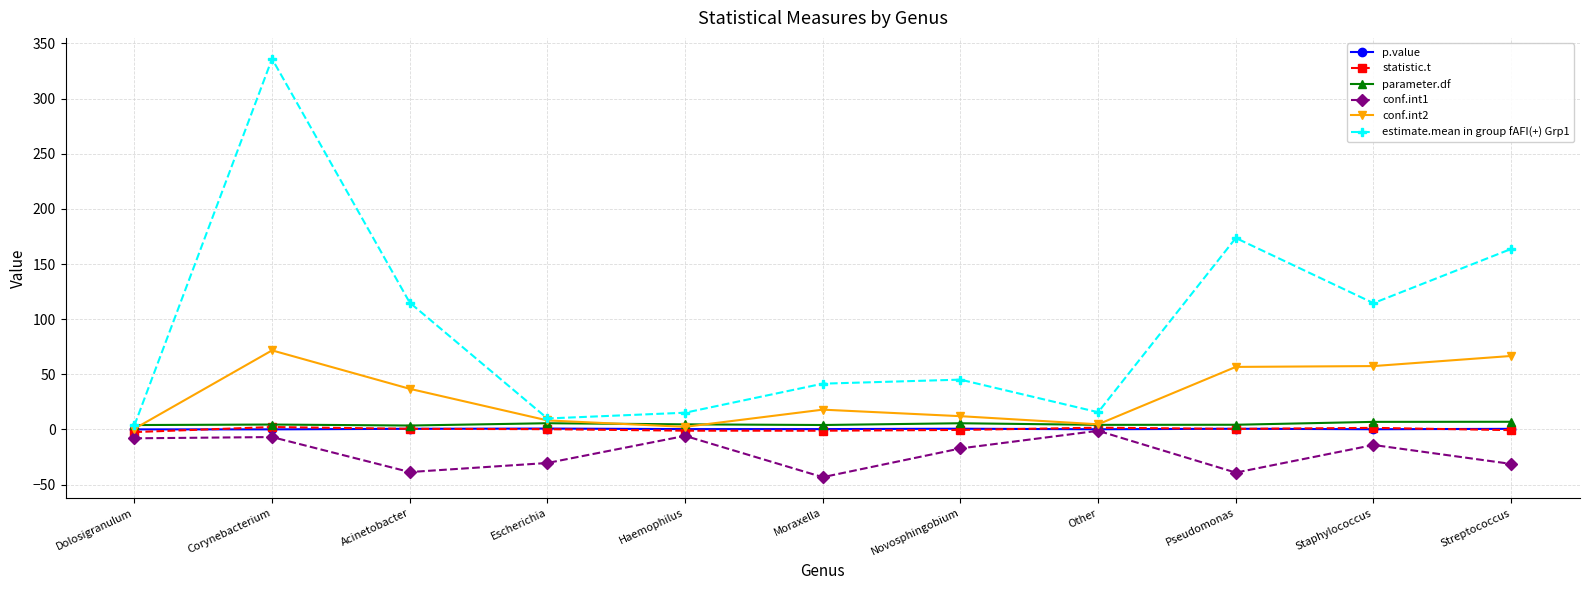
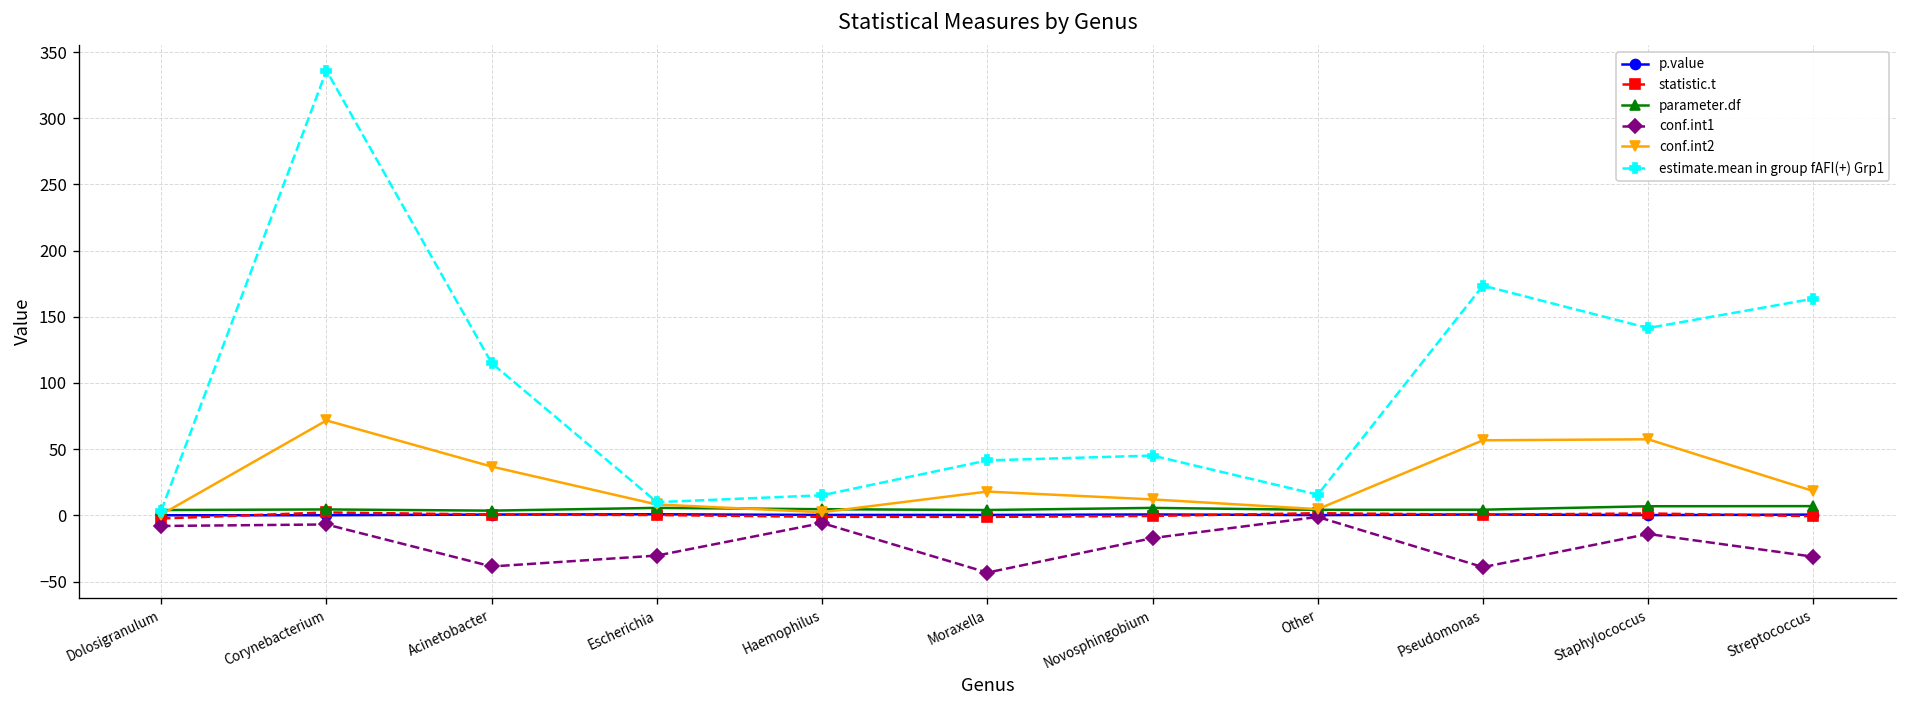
  {
    "statistic.t": {
      "Dolosigranulum": -2
    },
    "parameter.df": {
      "Acinetobacter": 4,
      "Escherichia": 6,
      "Moraxella": 4,
      "Novosphingobium": 6,
      "Pseudomonas": 4,
      "Staphylococcus": 7,
      "Streptococcus": 7
    },
    "conf.int1": {
      "Dolosigranulum": -8,
      "Corynebacterium": -7,
      "Acinetobacter": -39,
      "Escherichia": -30,
      "Haemophilus": -6,
      "Moraxella": -43,
      "Novosphingobium": -17,
      "Pseudomonas": -39,
      "Staphylococcus": -14,
      "Streptococcus": -31
    },
    "conf.int2": {
      "Corynebacterium": 72,
      "Acinetobacter": 37,
      "Moraxella": 18,
      "Novosphingobium": 12,
      "Pseudomonas": 57,
      "Staphylococcus": 57,
-     "Streptococcus": 67
+     "Streptococcus": 18
    },
    "estimate.mean in group fAFI(+) Grp1": {
      "Corynebacterium": 336,
      "Acinetobacter": 115,
      "Haemophilus": 15,
      "Moraxella": 42,
      "Novosphingobium": 45,
      "Other": 16,
      "Pseudomonas": 174,
-     "Staphylococcus": 115,
+     "Staphylococcus": 142,
      "Streptococcus": 164
    }
  }
